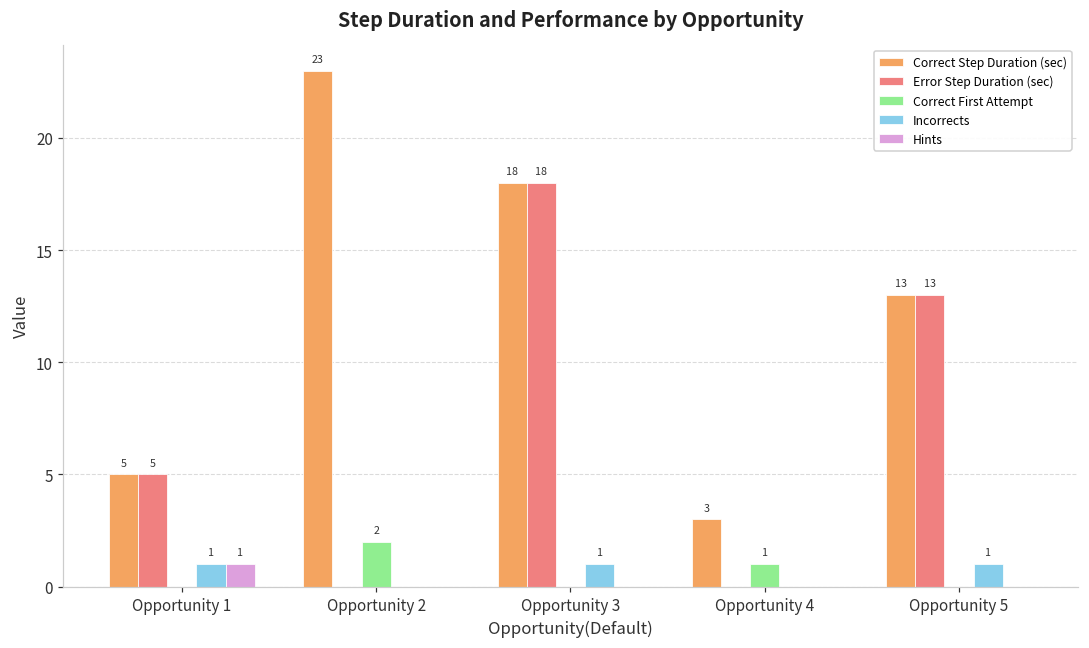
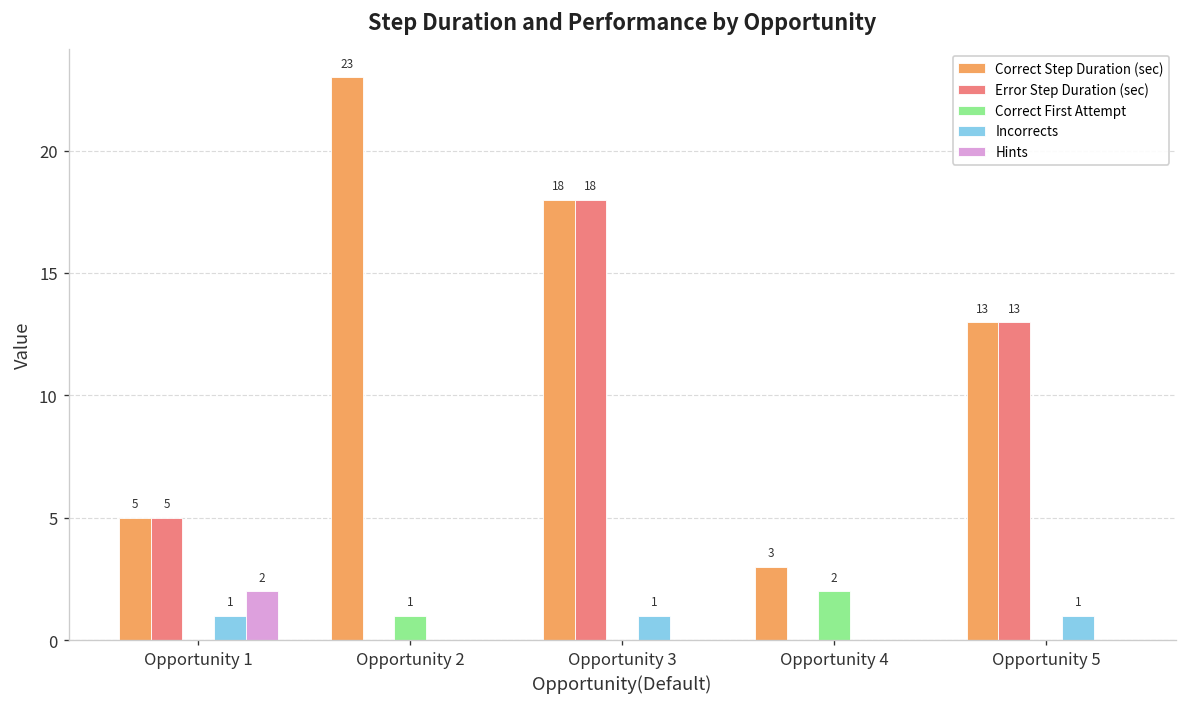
  {
    "Correct First Attempt": {
-     "Opportunity 2": 2,
-     "Opportunity 4": 1
+     "Opportunity 2": 1,
+     "Opportunity 4": 2
    },
    "Incorrects": {
      "Opportunity 1": 1,
      "Opportunity 3": 1,
      "Opportunity 5": 1
    },
    "Hints": {
-     "Opportunity 1": 1
+     "Opportunity 1": 2
    }
  }
